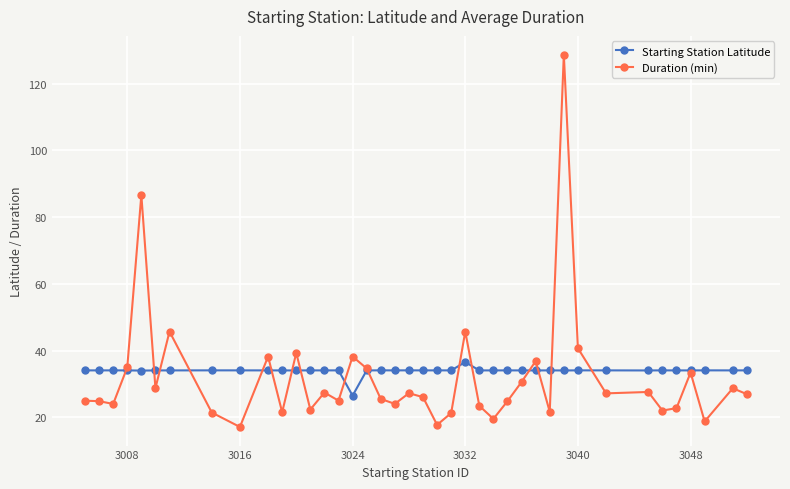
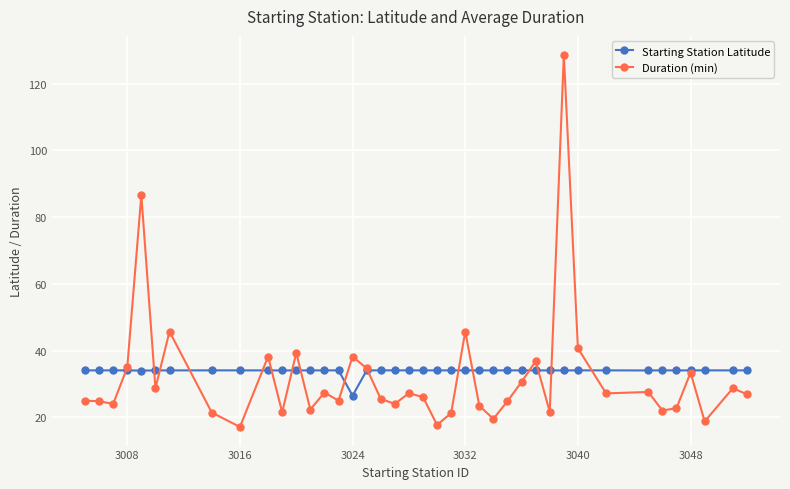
  {
    "Starting Station Latitude": {
      "3008": 34,
      "3016": 34,
      "3024": 26,
-     "3032": 37,
+     "3032": 34,
      "3040": 34
    },
    "Duration (min)": {
      "3008": 35,
      "3016": 17,
      "3024": 38,
      "3032": 46,
      "3040": 41
    }
  }
